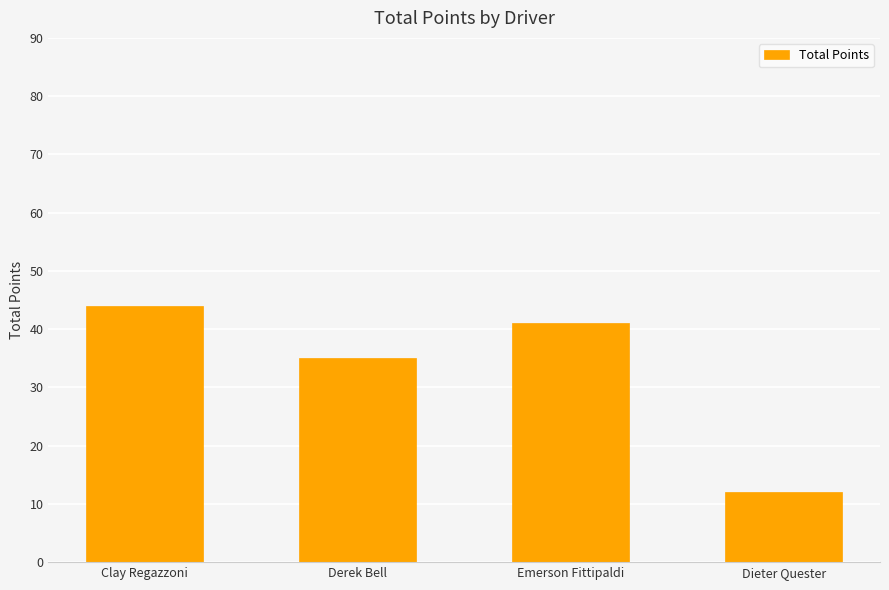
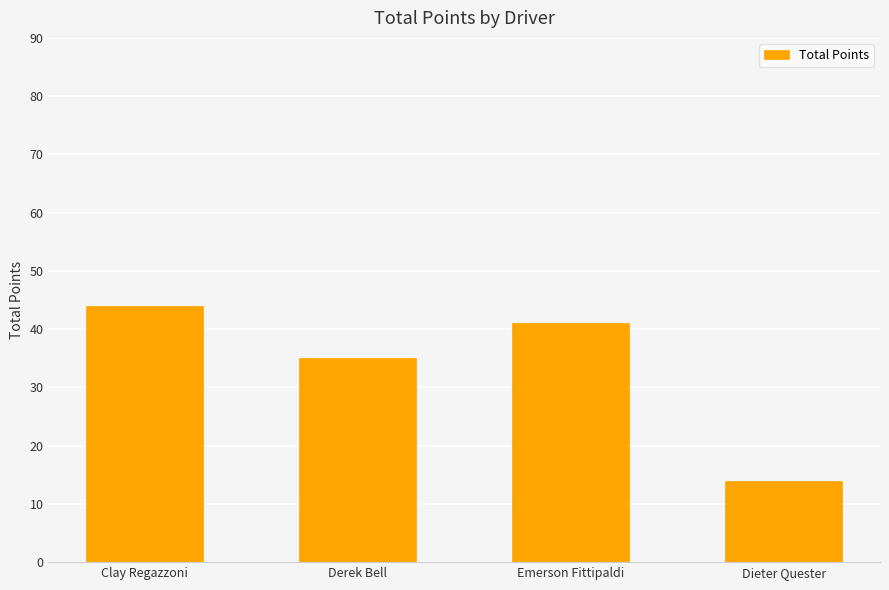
  {
    "Clay Regazzoni": 44,
    "Derek Bell": 35,
    "Emerson Fittipaldi": 41,
-   "Dieter Quester": 12
+   "Dieter Quester": 14
  }
